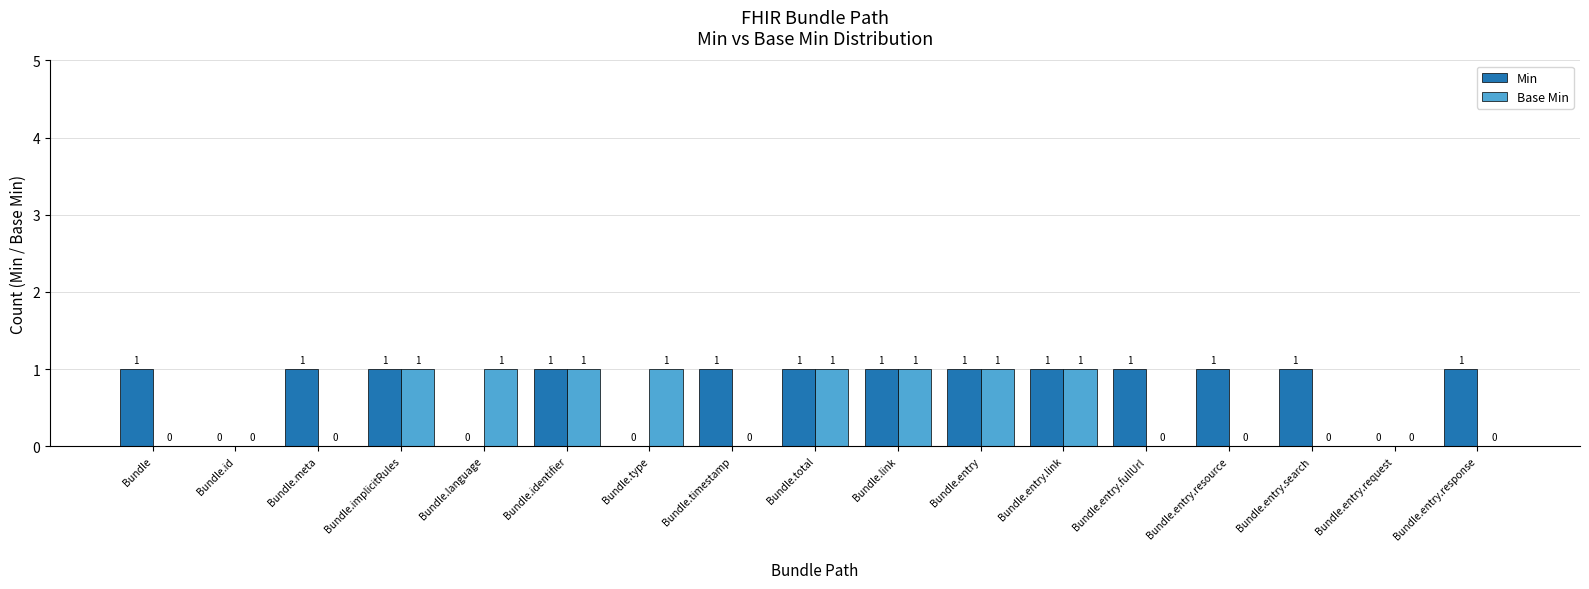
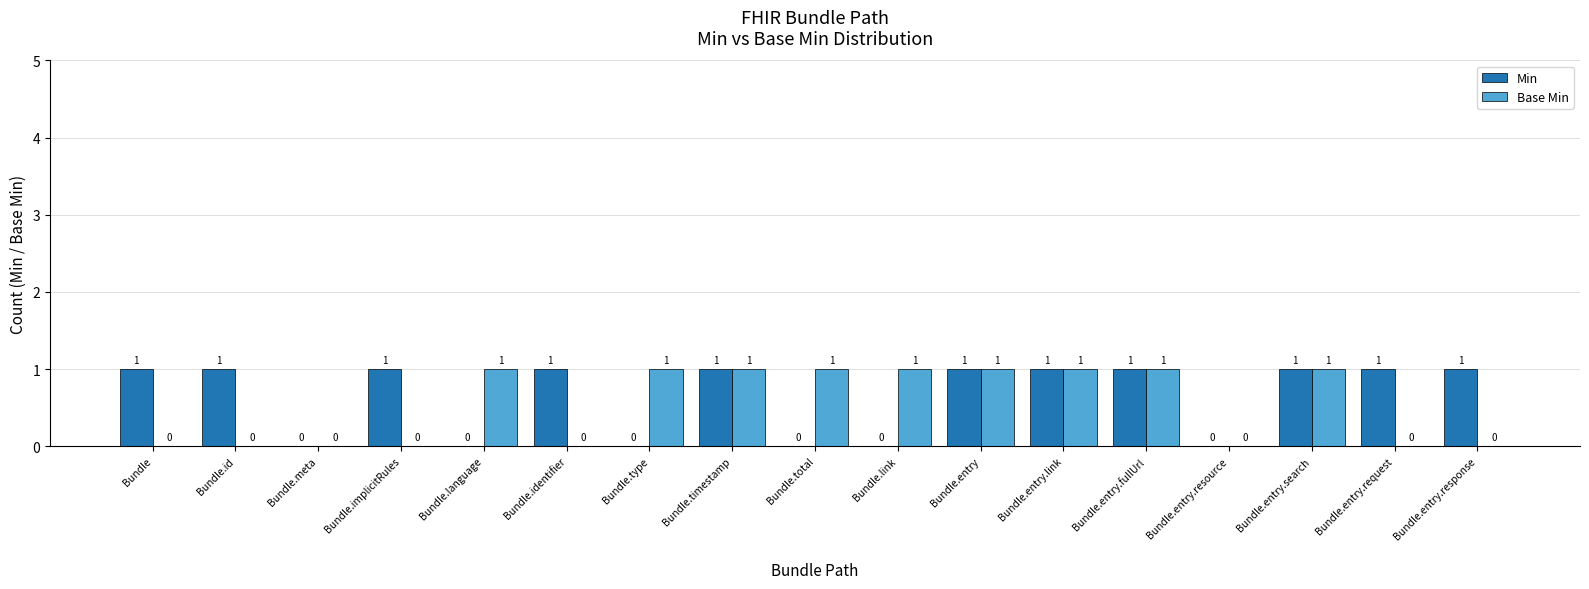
  {
    "Min": {
      "Bundle": 1,
-     "Bundle.id": 0,
-     "Bundle.meta": 1,
+     "Bundle.id": 1,
+     "Bundle.meta": 0,
      "Bundle.implicitRules": 1,
      "Bundle.language": 0,
      "Bundle.identifier": 1,
      "Bundle.type": 0,
      "Bundle.timestamp": 1,
-     "Bundle.total": 1,
-     "Bundle.link": 1,
+     "Bundle.total": 0,
+     "Bundle.link": 0,
      "Bundle.entry": 1,
      "Bundle.entry.link": 1,
      "Bundle.entry.fullUrl": 1,
-     "Bundle.entry.resource": 1,
+     "Bundle.entry.resource": 0,
      "Bundle.entry.search": 1,
-     "Bundle.entry.request": 0,
+     "Bundle.entry.request": 1,
      "Bundle.entry.response": 1
    },
    "Base Min": {
      "Bundle": 0,
      "Bundle.id": 0,
      "Bundle.meta": 0,
-     "Bundle.implicitRules": 1,
+     "Bundle.implicitRules": 0,
      "Bundle.language": 1,
-     "Bundle.identifier": 1,
+     "Bundle.identifier": 0,
      "Bundle.type": 1,
-     "Bundle.timestamp": 0,
+     "Bundle.timestamp": 1,
      "Bundle.total": 1,
      "Bundle.link": 1,
      "Bundle.entry": 1,
      "Bundle.entry.link": 1,
-     "Bundle.entry.fullUrl": 0,
+     "Bundle.entry.fullUrl": 1,
      "Bundle.entry.resource": 0,
-     "Bundle.entry.search": 0,
+     "Bundle.entry.search": 1,
      "Bundle.entry.request": 0,
      "Bundle.entry.response": 0
    }
  }
